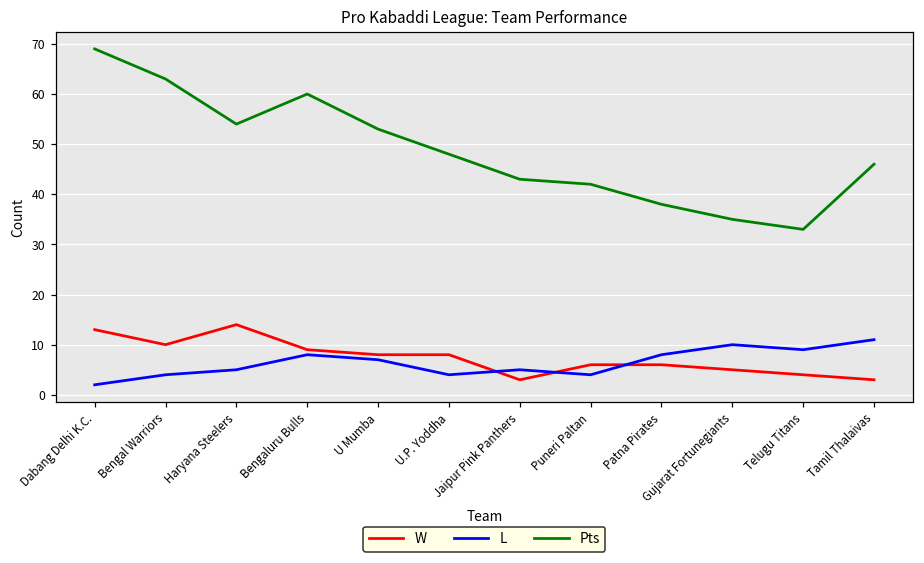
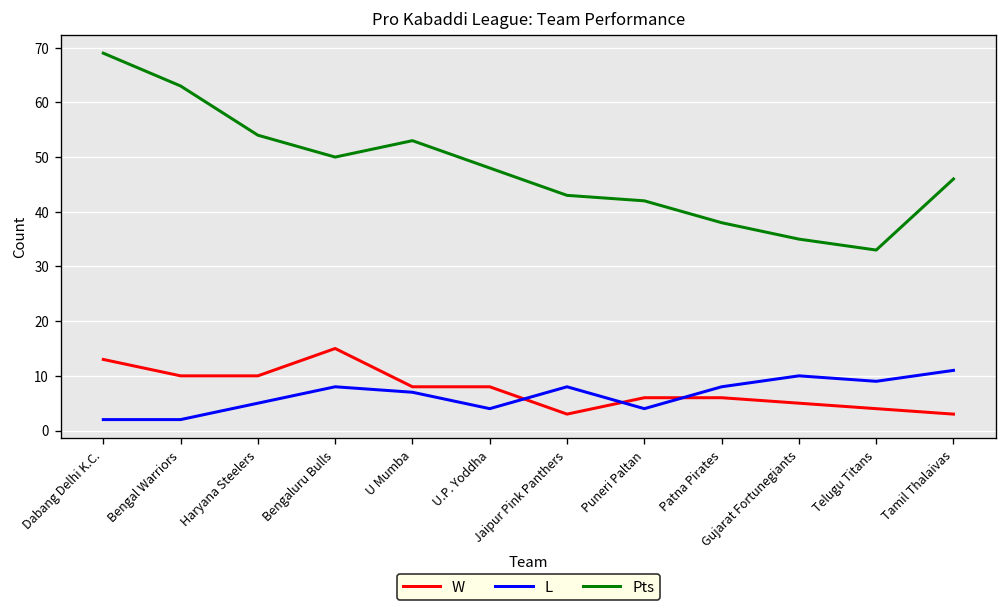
  {
    "W": {
      "Dabang Delhi K.C.": 13,
      "Bengal Warriors": 10,
-     "Haryana Steelers": 14,
-     "Bengaluru Bulls": 9,
+     "Haryana Steelers": 10,
+     "Bengaluru Bulls": 15,
      "U Mumba": 8,
      "U.P. Yoddha": 8,
      "Jaipur Pink Panthers": 3,
      "Puneri Paltan": 6,
      "Patna Pirates": 6,
      "Gujarat Fortunegiants": 5,
      "Telugu Titans": 4,
      "Tamil Thalaivas": 3
    },
    "L": {
      "Dabang Delhi K.C.": 2,
-     "Bengal Warriors": 4,
+     "Bengal Warriors": 2,
      "Haryana Steelers": 5,
      "Bengaluru Bulls": 8,
      "U Mumba": 7,
      "U.P. Yoddha": 4,
-     "Jaipur Pink Panthers": 5,
+     "Jaipur Pink Panthers": 8,
      "Puneri Paltan": 4,
      "Patna Pirates": 8,
      "Gujarat Fortunegiants": 10,
      "Telugu Titans": 9,
      "Tamil Thalaivas": 11
    },
    "Pts": {
      "Dabang Delhi K.C.": 69,
      "Bengal Warriors": 63,
      "Haryana Steelers": 54,
-     "Bengaluru Bulls": 60,
+     "Bengaluru Bulls": 50,
      "U Mumba": 53,
      "U.P. Yoddha": 48,
      "Jaipur Pink Panthers": 43,
      "Puneri Paltan": 42,
      "Patna Pirates": 38,
      "Gujarat Fortunegiants": 35,
      "Telugu Titans": 33,
      "Tamil Thalaivas": 46
    }
  }
